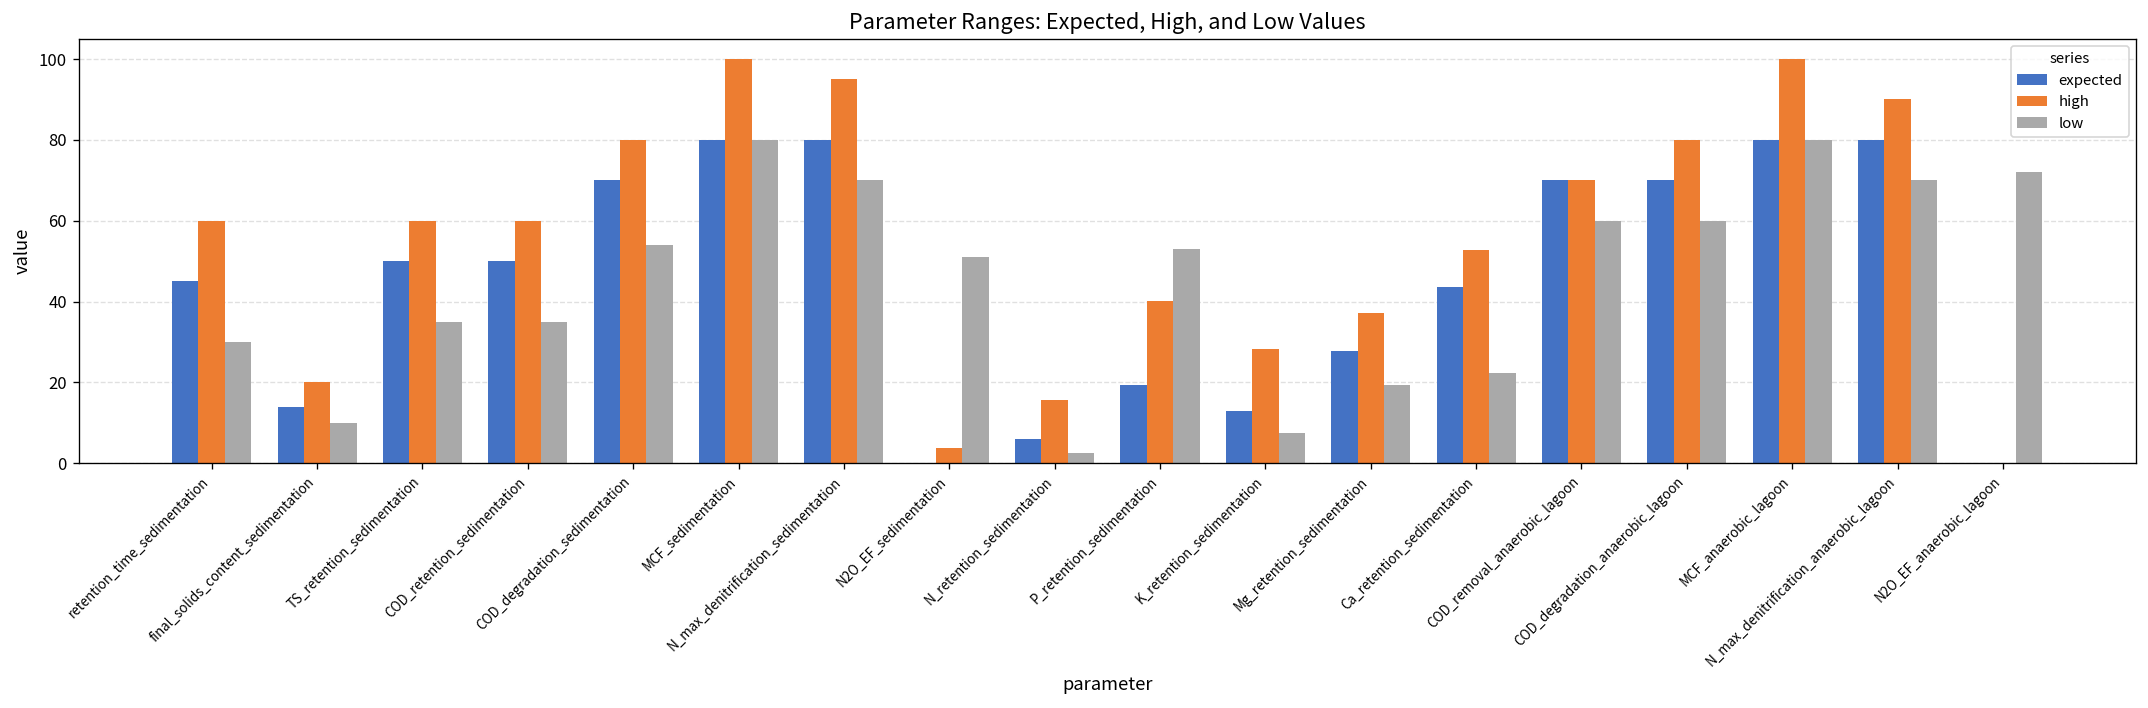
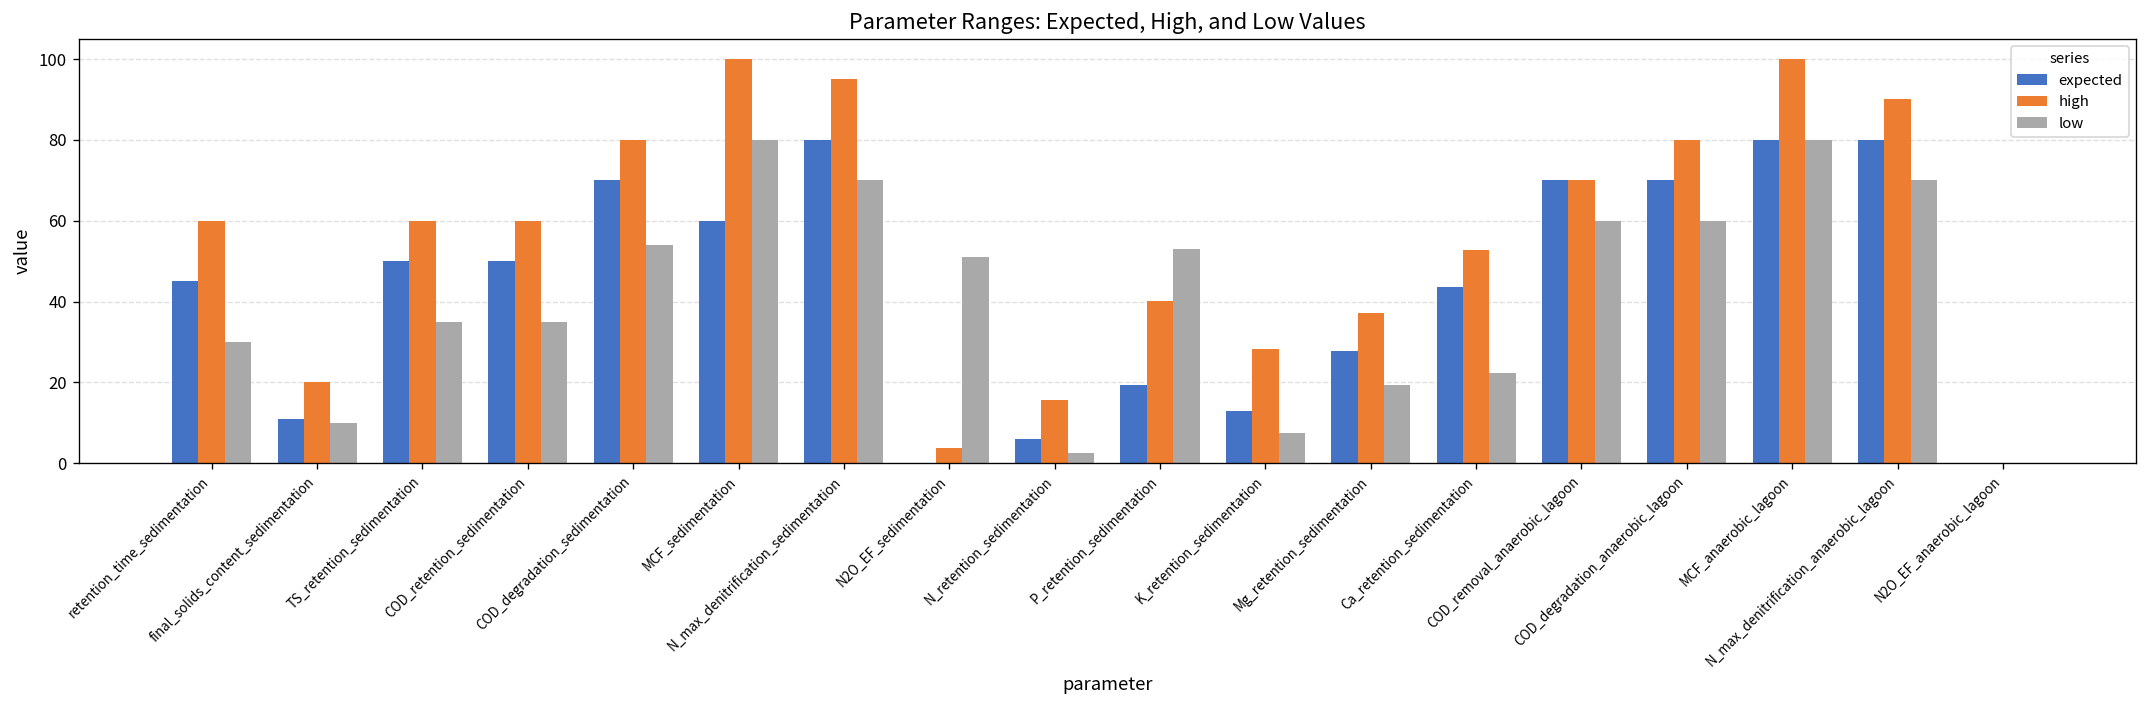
  {
    "expected": {
      "retention_time_sedimentation": 45,
-     "final_solids_content_sedimentation": 14,
+     "final_solids_content_sedimentation": 11,
      "TS_retention_sedimentation": 50,
      "COD_retention_sedimentation": 50,
      "COD_degradation_sedimentation": 70,
-     "MCF_sedimentation": 80,
+     "MCF_sedimentation": 60,
      "N_max_denitrification_sedimentation": 80,
      "N2O_EF_sedimentation": 0,
      "N_retention_sedimentation": 6,
      "P_retention_sedimentation": 20,
      "K_retention_sedimentation": 13,
      "Mg_retention_sedimentation": 28,
      "Ca_retention_sedimentation": 44,
      "COD_removal_anaerobic_lagoon": 70,
      "COD_degradation_anaerobic_lagoon": 70,
      "MCF_anaerobic_lagoon": 80,
      "N_max_denitrification_anaerobic_lagoon": 80,
      "N2O_EF_anaerobic_lagoon": 0
    },
    "high": {
      "retention_time_sedimentation": 60,
      "final_solids_content_sedimentation": 20,
      "TS_retention_sedimentation": 60,
      "COD_retention_sedimentation": 60,
      "COD_degradation_sedimentation": 80,
      "MCF_sedimentation": 100,
      "N_max_denitrification_sedimentation": 95,
      "N2O_EF_sedimentation": 4,
      "N_retention_sedimentation": 16,
      "P_retention_sedimentation": 40,
      "K_retention_sedimentation": 28,
      "Mg_retention_sedimentation": 37,
      "Ca_retention_sedimentation": 53,
      "COD_removal_anaerobic_lagoon": 70,
      "COD_degradation_anaerobic_lagoon": 80,
      "MCF_anaerobic_lagoon": 100,
      "N_max_denitrification_anaerobic_lagoon": 90
    },
    "low": {
      "retention_time_sedimentation": 30,
      "final_solids_content_sedimentation": 10,
      "TS_retention_sedimentation": 35,
      "COD_retention_sedimentation": 35,
      "COD_degradation_sedimentation": 54,
      "MCF_sedimentation": 80,
      "N_max_denitrification_sedimentation": 70,
      "N2O_EF_sedimentation": 51,
      "N_retention_sedimentation": 2,
      "P_retention_sedimentation": 53,
      "K_retention_sedimentation": 8,
      "Mg_retention_sedimentation": 19,
      "Ca_retention_sedimentation": 22,
      "COD_removal_anaerobic_lagoon": 60,
      "COD_degradation_anaerobic_lagoon": 60,
      "MCF_anaerobic_lagoon": 80,
      "N_max_denitrification_anaerobic_lagoon": 70,
-     "N2O_EF_anaerobic_lagoon": 72
+     "N2O_EF_anaerobic_lagoon": 0
    }
  }
